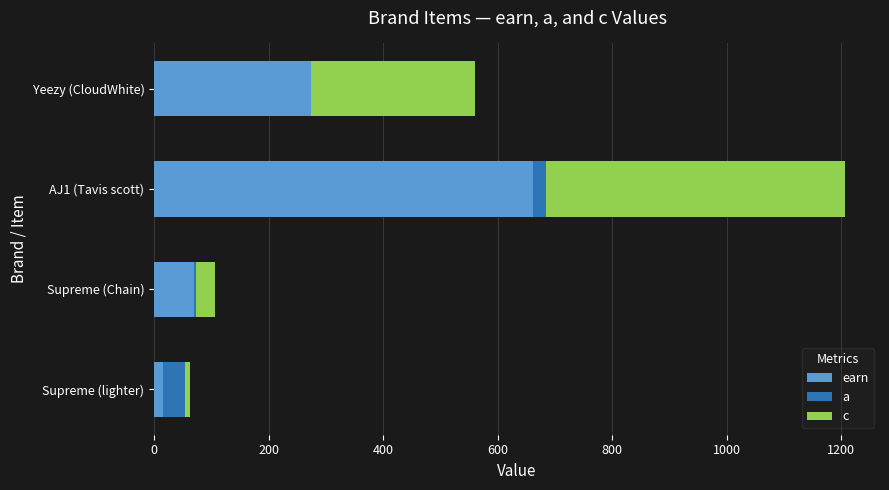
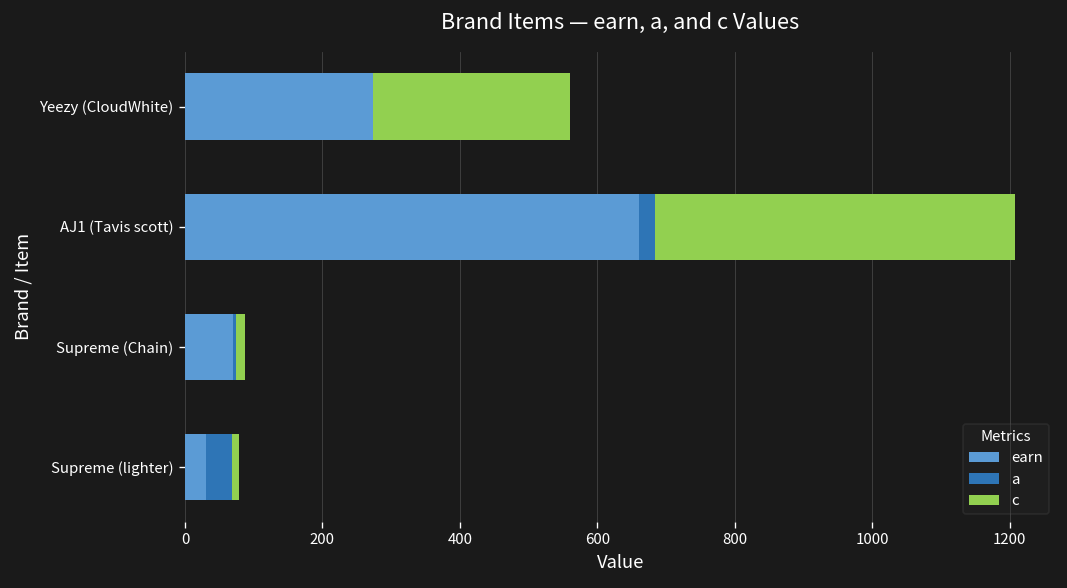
  {
    "earn": {
      "Yeezy (CloudWhite)": 270,
      "AJ1 (Tavis scott)": 660,
      "Supreme (Chain)": 70,
-     "Supreme (lighter)": 20
+     "Supreme (lighter)": 30
    },
    "a": {
      "Yeezy (CloudWhite)": 0,
      "AJ1 (Tavis scott)": 20,
      "Supreme (lighter)": 40
    },
    "c": {
      "Yeezy (CloudWhite)": 290,
      "AJ1 (Tavis scott)": 520,
-     "Supreme (Chain)": 30,
+     "Supreme (Chain)": 10,
      "Supreme (lighter)": 10
    }
  }
